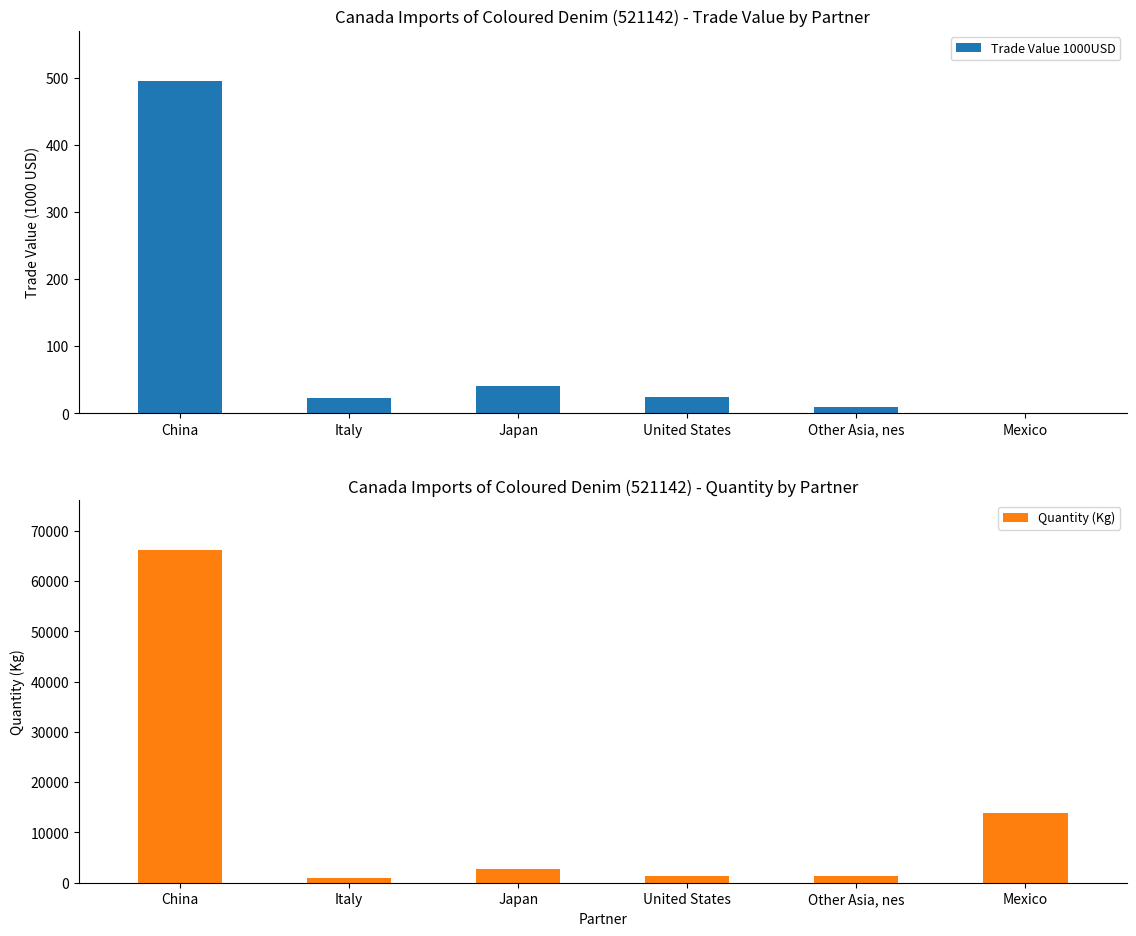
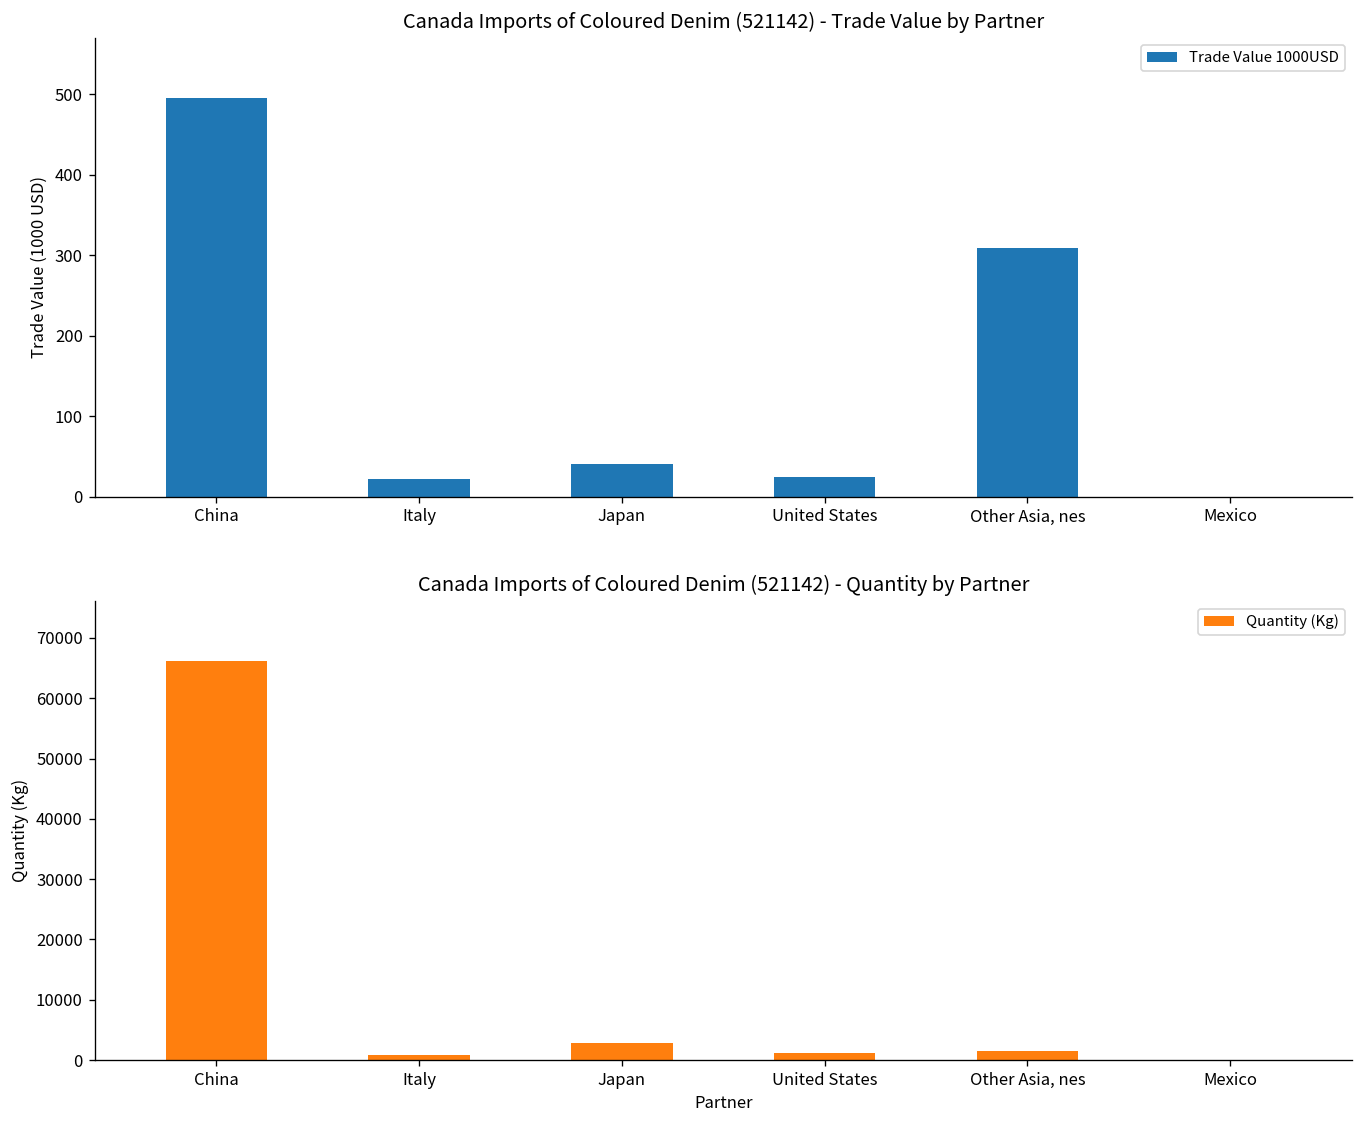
  {
    "Canada Imports of Coloured Denim (521142) - Trade Value by Partner": {
      "China": 500,
      "Italy": 20,
      "Japan": 40,
      "United States": 20,
-     "Other Asia, nes": 10
+     "Other Asia, nes": 310
    },
    "Canada Imports of Coloured Denim (521142) - Quantity by Partner": {
      "China": 66000,
      "Italy": 1000,
      "Japan": 3000,
      "United States": 1000,
      "Other Asia, nes": 1000,
-     "Mexico": 14000
+     "Mexico": 0
    }
  }
